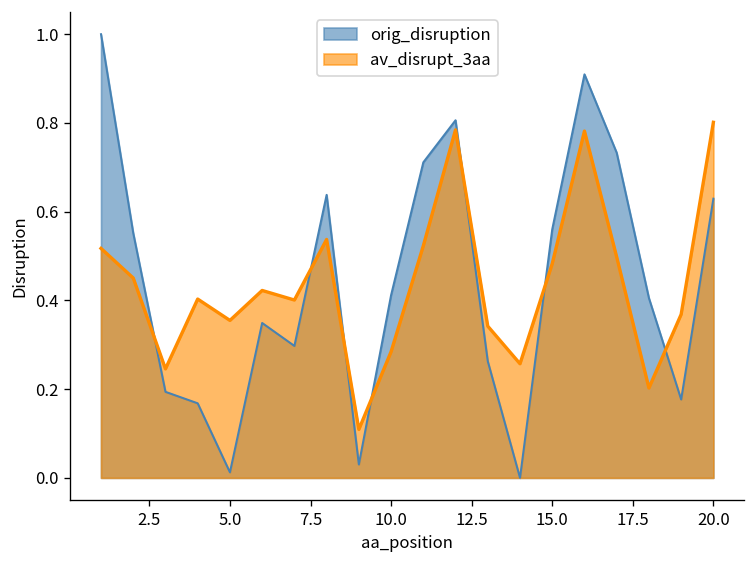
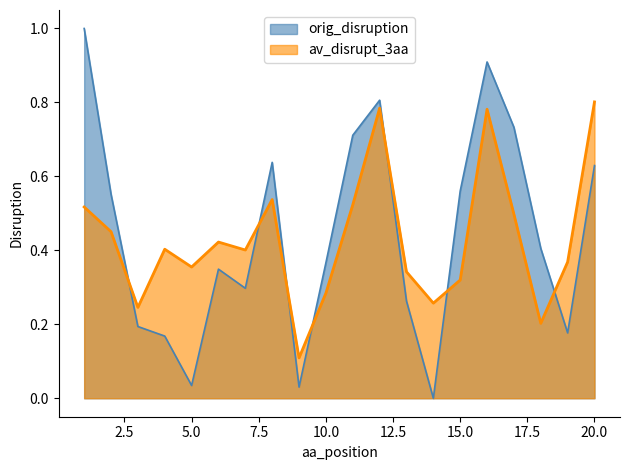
  {
    "orig_disruption": {
-     "5.0": 0.01,
-     "10.0": 0.41,
+     "5.0": 0.03,
+     "10.0": 0.37,
      "15.0": 0.56,
      "20.0": 0.63
    },
    "av_disrupt_3aa": {
      "5.0": 0.35,
      "10.0": 0.28,
-     "15.0": 0.48,
+     "15.0": 0.32,
      "20.0": 0.80
    }
  }
